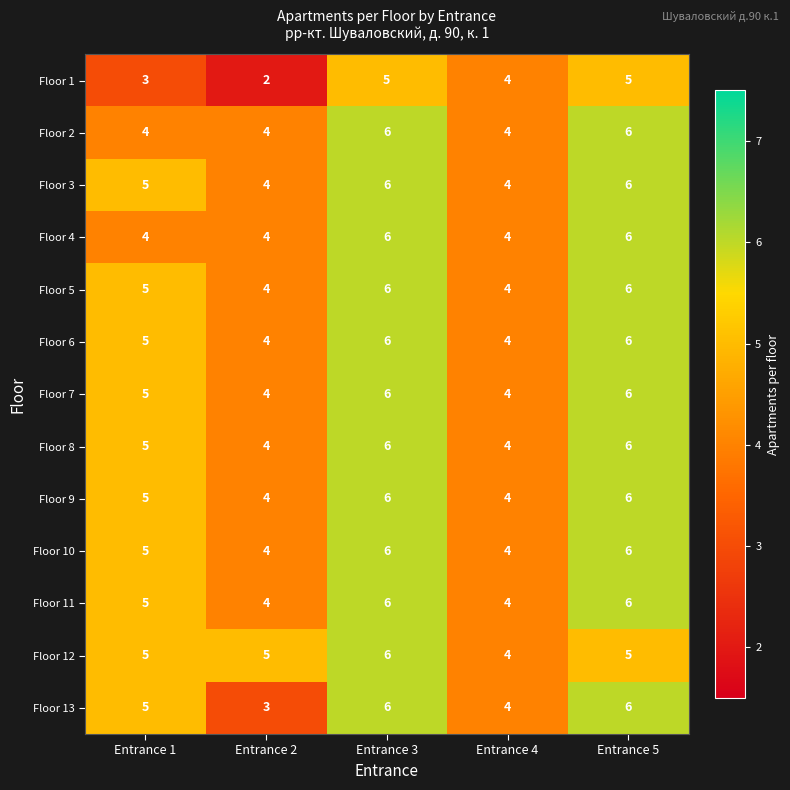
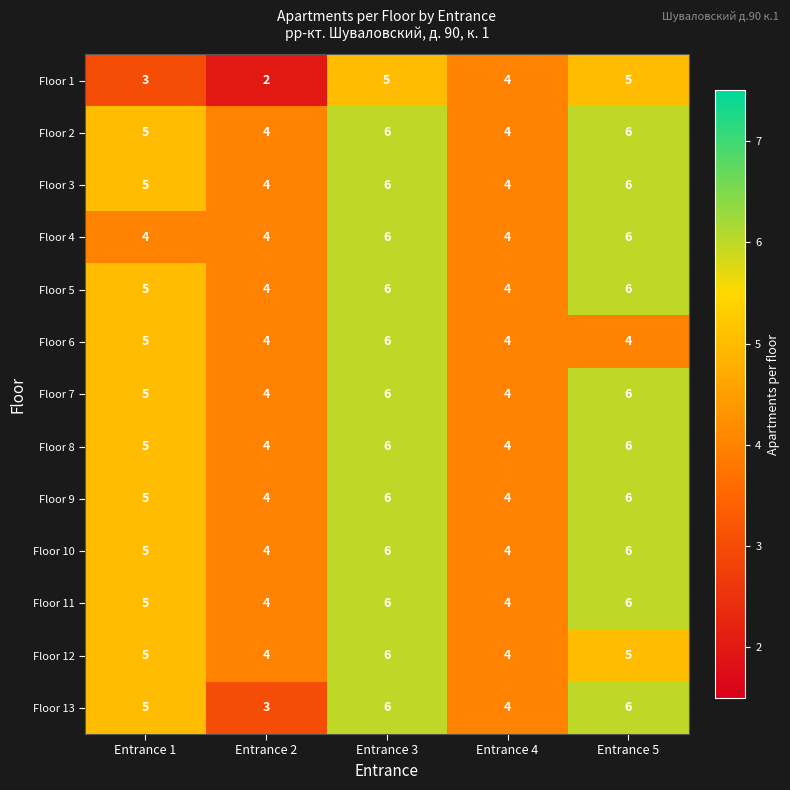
  {
    "Floor 1": {
      "Entrance 1": 3,
      "Entrance 2": 2,
      "Entrance 3": 5,
      "Entrance 4": 4,
      "Entrance 5": 5
    },
    "Floor 2": {
-     "Entrance 1": 4,
+     "Entrance 1": 5,
      "Entrance 2": 4,
      "Entrance 3": 6,
      "Entrance 4": 4,
      "Entrance 5": 6
    },
    "Floor 3": {
      "Entrance 1": 5,
      "Entrance 2": 4,
      "Entrance 3": 6,
      "Entrance 4": 4,
      "Entrance 5": 6
    },
    "Floor 4": {
      "Entrance 1": 4,
      "Entrance 2": 4,
      "Entrance 3": 6,
      "Entrance 4": 4,
      "Entrance 5": 6
    },
    "Floor 5": {
      "Entrance 1": 5,
      "Entrance 2": 4,
      "Entrance 3": 6,
      "Entrance 4": 4,
      "Entrance 5": 6
    },
    "Floor 6": {
      "Entrance 1": 5,
      "Entrance 2": 4,
      "Entrance 3": 6,
      "Entrance 4": 4,
-     "Entrance 5": 6
+     "Entrance 5": 4
    },
    "Floor 7": {
      "Entrance 1": 5,
      "Entrance 2": 4,
      "Entrance 3": 6,
      "Entrance 4": 4,
      "Entrance 5": 6
    },
    "Floor 8": {
      "Entrance 1": 5,
      "Entrance 2": 4,
      "Entrance 3": 6,
      "Entrance 4": 4,
      "Entrance 5": 6
    },
    "Floor 9": {
      "Entrance 1": 5,
      "Entrance 2": 4,
      "Entrance 3": 6,
      "Entrance 4": 4,
      "Entrance 5": 6
    },
    "Floor 10": {
      "Entrance 1": 5,
      "Entrance 2": 4,
      "Entrance 3": 6,
      "Entrance 4": 4,
      "Entrance 5": 6
    },
    "Floor 11": {
      "Entrance 1": 5,
      "Entrance 2": 4,
      "Entrance 3": 6,
      "Entrance 4": 4,
      "Entrance 5": 6
    },
    "Floor 12": {
      "Entrance 1": 5,
-     "Entrance 2": 5,
+     "Entrance 2": 4,
      "Entrance 3": 6,
      "Entrance 4": 4,
      "Entrance 5": 5
    },
    "Floor 13": {
      "Entrance 1": 5,
      "Entrance 2": 3,
      "Entrance 3": 6,
      "Entrance 4": 4,
      "Entrance 5": 6
    }
  }
